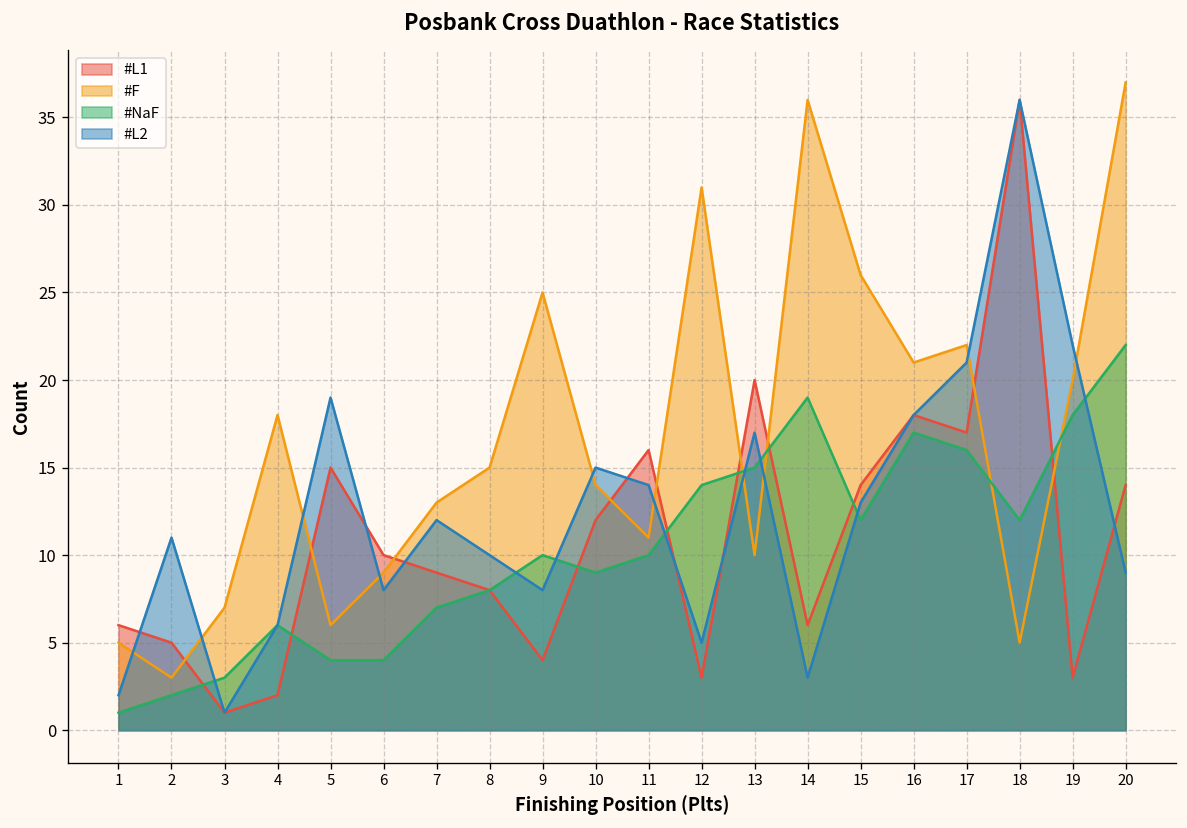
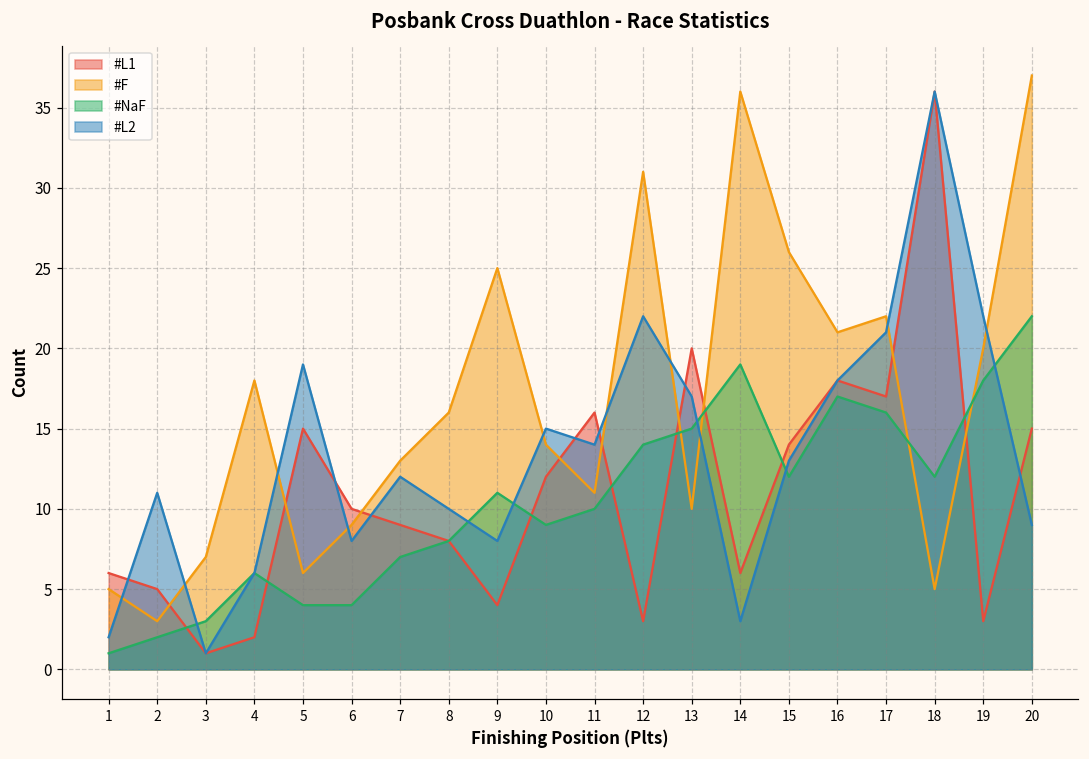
  {
    "#L1": {
      "1": 6,
      "2": 5,
      "4": 2,
      "5": 15,
      "6": 10,
      "7": 9,
      "9": 4,
      "10": 12,
      "11": 16,
      "12": 3,
      "13": 20,
      "14": 6,
      "15": 14,
      "17": 17,
      "19": 3,
-     "20": 14
+     "20": 15
    },
    "#F": {
      "1": 5,
      "2": 3,
      "3": 7,
      "4": 18,
      "5": 6,
      "6": 9,
      "7": 13,
-     "8": 15,
+     "8": 16,
      "9": 25,
      "10": 14,
      "11": 11,
      "12": 31,
      "13": 10,
      "14": 36,
      "15": 26,
      "16": 21,
      "17": 22,
      "18": 5,
      "19": 20,
      "20": 37
    },
    "#NaF": {
      "1": 1,
      "2": 2,
      "3": 3,
      "5": 4,
      "6": 4,
      "7": 7,
-     "9": 10,
+     "9": 11,
      "10": 9,
      "11": 10,
      "12": 14,
      "13": 15,
      "14": 19,
      "15": 12,
      "16": 17,
      "17": 16,
      "18": 12,
      "19": 18,
      "20": 22
    },
    "#L2": {
      "1": 2,
      "2": 11,
      "5": 19,
      "6": 8,
      "7": 12,
      "8": 10,
      "9": 8,
      "10": 15,
      "11": 14,
-     "12": 5,
+     "12": 22,
      "13": 17,
      "14": 3,
      "15": 13,
      "17": 21,
      "19": 22,
      "20": 9
    }
  }
